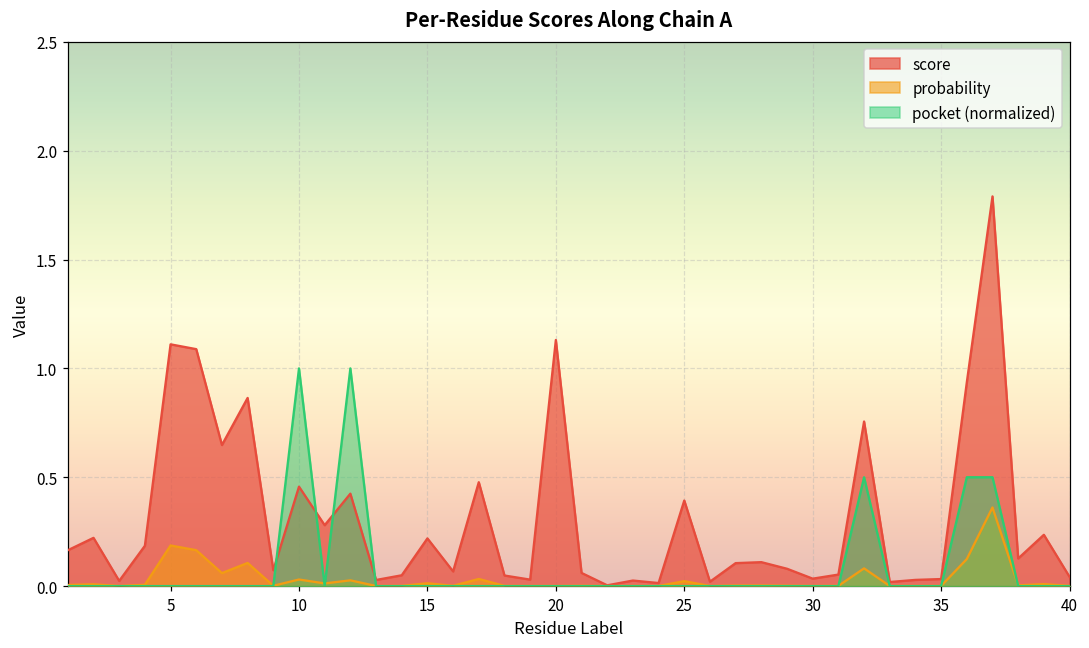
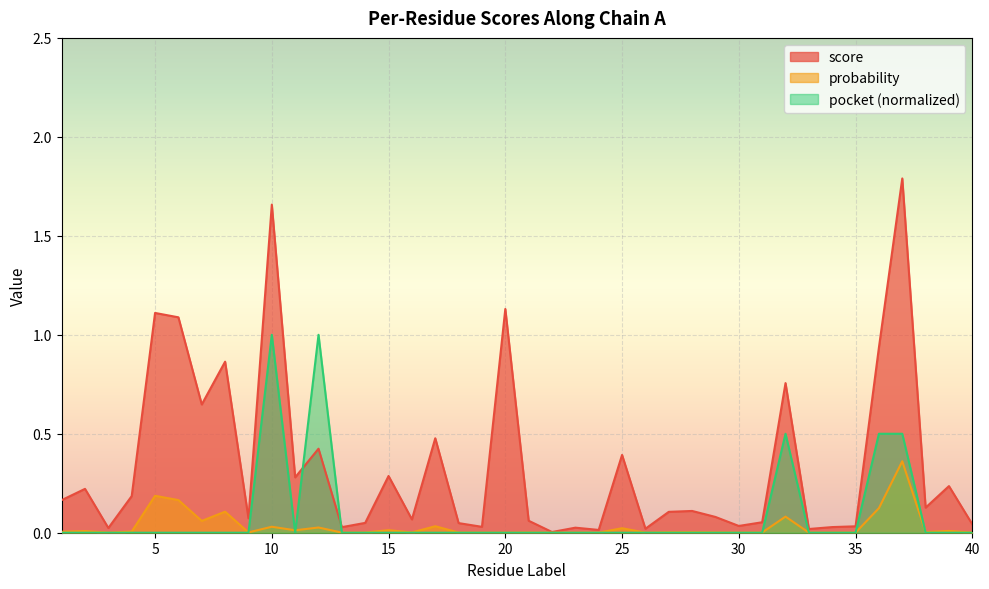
  {
    "score": {
      "5": 1.11,
-     "10": 0.46,
-     "15": 0.22,
+     "10": 1.66,
+     "15": 0.29,
      "20": 1.13,
      "25": 0.39,
      "30": 0.03,
      "35": 0.03,
      "40": 0.04
    },
    "probability": {
      "5": 0.19,
      "10": 0.03,
      "25": 0.02
    },
    "pocket (normalized)": {
      "5": 0.00,
      "10": 1.00,
      "25": 0.00
    }
  }
